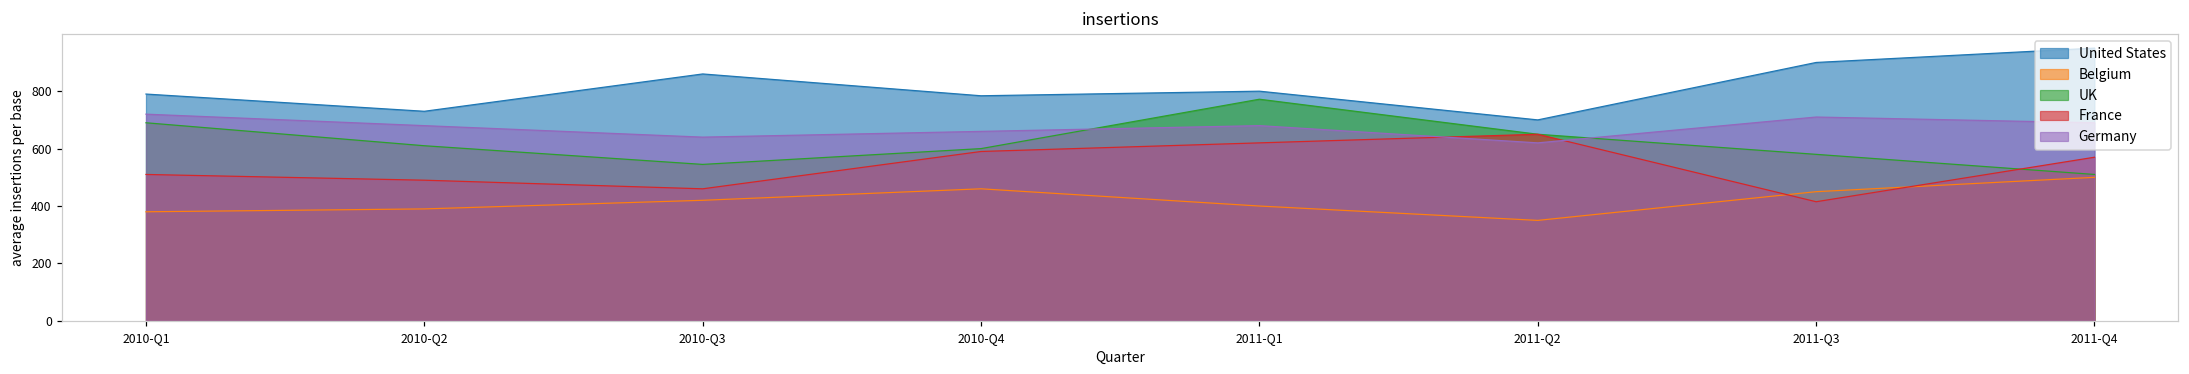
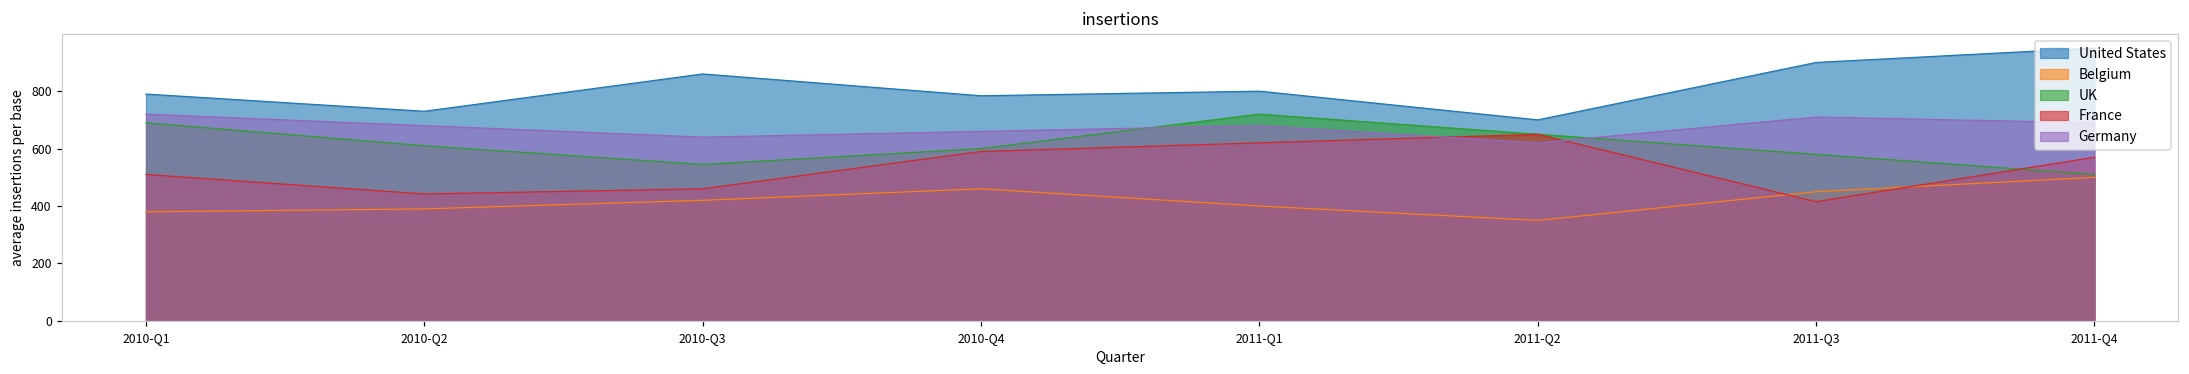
  {
    "United States": {
      "2010-Q1": 790,
      "2010-Q2": 730,
      "2010-Q3": 860,
      "2010-Q4": 780,
      "2011-Q1": 800,
      "2011-Q2": 700,
      "2011-Q3": 900
    },
    "Belgium": {
      "2010-Q1": 380,
      "2010-Q2": 390,
      "2010-Q3": 420,
      "2010-Q4": 460,
      "2011-Q1": 400,
      "2011-Q2": 350,
      "2011-Q3": 450,
      "2011-Q4": 500
    },
    "UK": {
      "2010-Q1": 690,
      "2010-Q2": 610,
      "2010-Q3": 550,
      "2010-Q4": 600,
-     "2011-Q1": 770,
+     "2011-Q1": 720,
      "2011-Q3": 580,
      "2011-Q4": 510
    },
    "France": {
      "2010-Q1": 510,
-     "2010-Q2": 490,
+     "2010-Q2": 440,
      "2010-Q3": 460,
      "2010-Q4": 590,
      "2011-Q1": 620,
      "2011-Q3": 420,
      "2011-Q4": 570
    },
    "Germany": {
      "2010-Q1": 720,
      "2010-Q2": 680,
      "2010-Q3": 640,
      "2010-Q4": 660,
      "2011-Q1": 680,
      "2011-Q2": 620,
      "2011-Q3": 710
    }
  }
